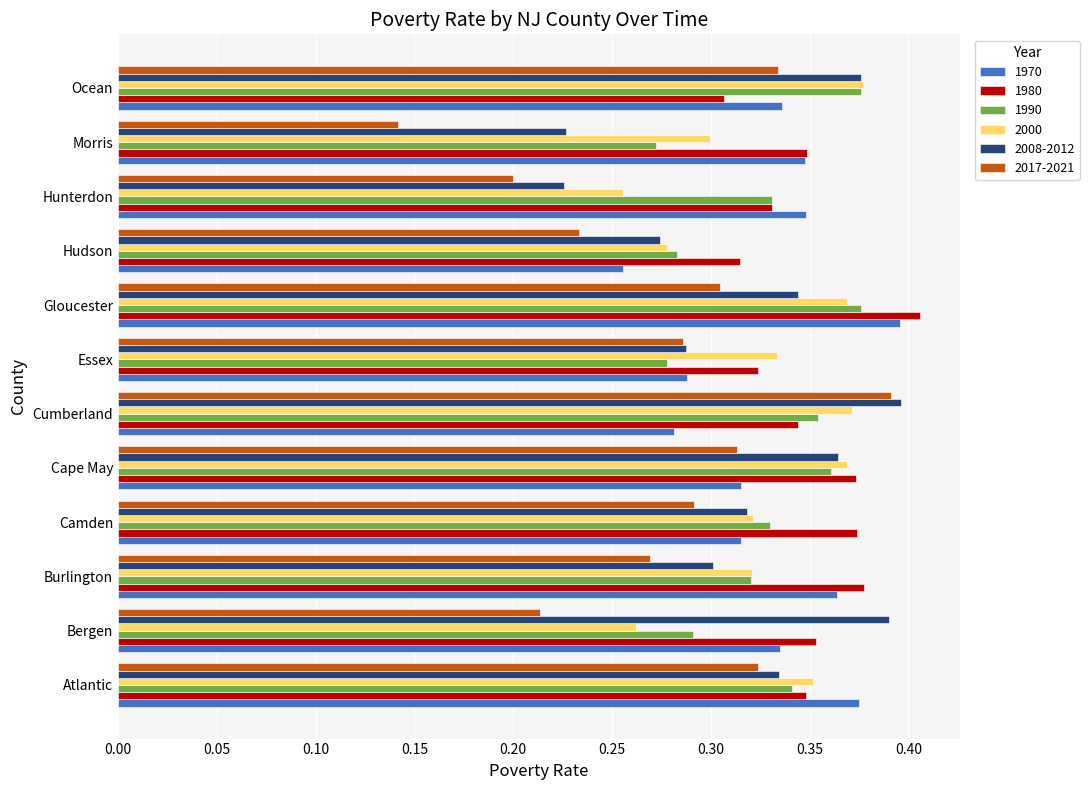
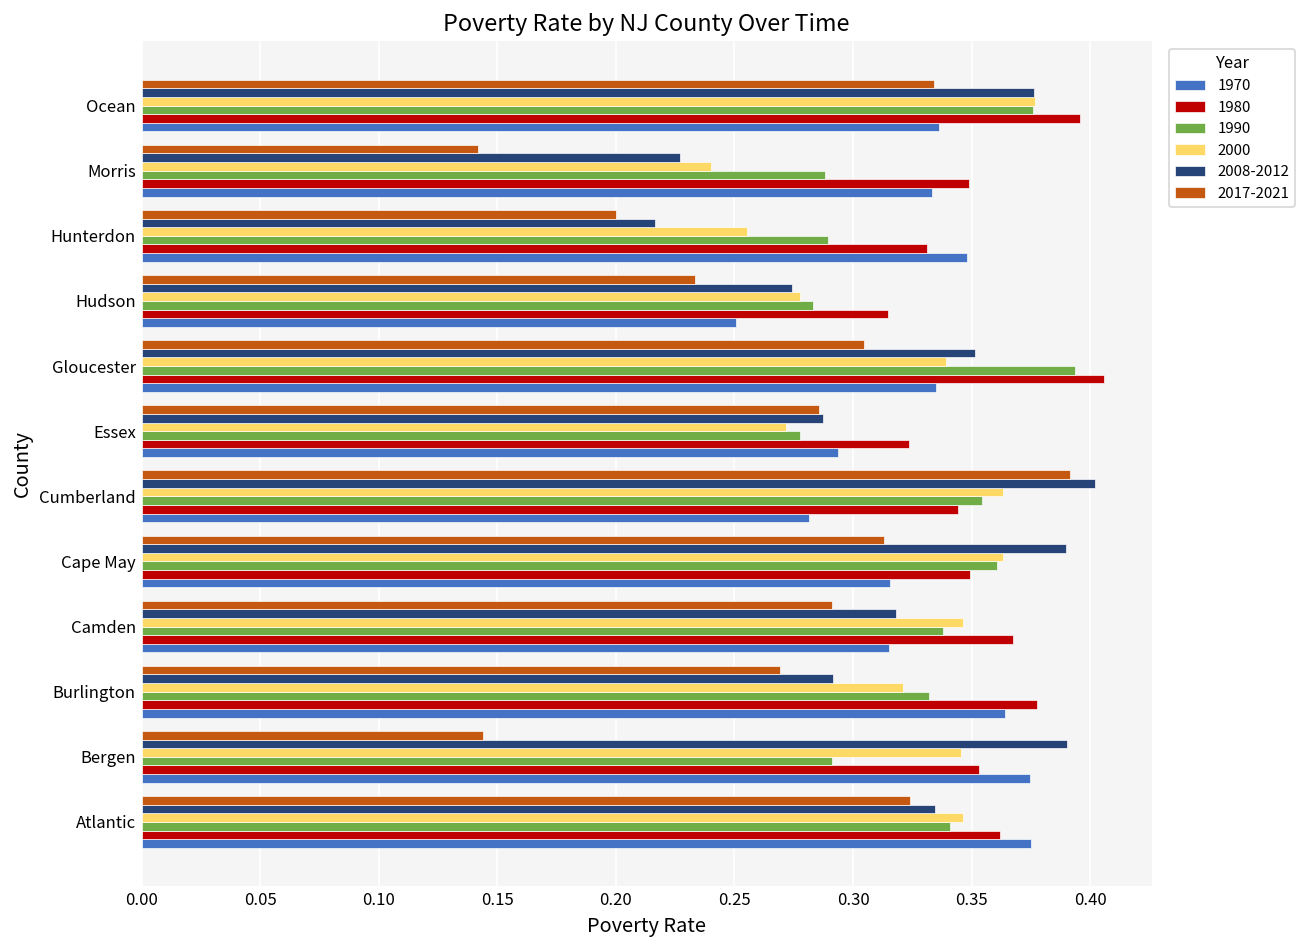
  {
    "1970": {
      "Ocean": 0.336,
-     "Morris": 0.348,
+     "Morris": 0.333,
      "Hunterdon": 0.348,
-     "Hudson": 0.256,
-     "Gloucester": 0.396,
-     "Essex": 0.288,
+     "Hudson": 0.251,
+     "Gloucester": 0.335,
+     "Essex": 0.294,
      "Cumberland": 0.281,
      "Cape May": 0.315,
      "Camden": 0.315,
      "Burlington": 0.364,
-     "Bergen": 0.335,
+     "Bergen": 0.375,
      "Atlantic": 0.375
    },
    "1980": {
-     "Ocean": 0.307,
+     "Ocean": 0.396,
      "Morris": 0.349,
      "Hunterdon": 0.331,
      "Hudson": 0.315,
      "Gloucester": 0.406,
      "Essex": 0.324,
      "Cumberland": 0.344,
-     "Cape May": 0.374,
-     "Camden": 0.374,
+     "Cape May": 0.349,
+     "Camden": 0.368,
      "Burlington": 0.377,
      "Bergen": 0.353,
-     "Atlantic": 0.348
+     "Atlantic": 0.362
    },
    "1990": {
      "Ocean": 0.376,
-     "Morris": 0.272,
-     "Hunterdon": 0.331,
+     "Morris": 0.288,
+     "Hunterdon": 0.289,
      "Hudson": 0.283,
-     "Gloucester": 0.376,
+     "Gloucester": 0.393,
      "Essex": 0.278,
      "Cumberland": 0.354,
      "Cape May": 0.361,
-     "Camden": 0.330,
-     "Burlington": 0.321,
+     "Camden": 0.338,
+     "Burlington": 0.332,
      "Bergen": 0.291,
      "Atlantic": 0.341
    },
    "2000": {
      "Ocean": 0.377,
-     "Morris": 0.300,
+     "Morris": 0.240,
      "Hunterdon": 0.255,
      "Hudson": 0.278,
-     "Gloucester": 0.369,
-     "Essex": 0.333,
-     "Cumberland": 0.372,
-     "Cape May": 0.369,
-     "Camden": 0.321,
+     "Gloucester": 0.339,
+     "Essex": 0.272,
+     "Cumberland": 0.363,
+     "Cape May": 0.363,
+     "Camden": 0.346,
      "Burlington": 0.321,
-     "Bergen": 0.262,
-     "Atlantic": 0.352
+     "Bergen": 0.345,
+     "Atlantic": 0.346
    },
    "2008-2012": {
      "Ocean": 0.376,
      "Morris": 0.227,
-     "Hunterdon": 0.226,
+     "Hunterdon": 0.217,
      "Hudson": 0.274,
-     "Gloucester": 0.344,
+     "Gloucester": 0.351,
      "Essex": 0.288,
-     "Cumberland": 0.396,
-     "Cape May": 0.364,
+     "Cumberland": 0.402,
+     "Cape May": 0.390,
      "Camden": 0.318,
-     "Burlington": 0.301,
+     "Burlington": 0.292,
      "Bergen": 0.390,
      "Atlantic": 0.335
    },
    "2017-2021": {
      "Ocean": 0.334,
      "Morris": 0.142,
      "Hunterdon": 0.200,
      "Hudson": 0.233,
      "Gloucester": 0.305,
      "Essex": 0.286,
      "Cumberland": 0.391,
      "Cape May": 0.313,
      "Camden": 0.291,
      "Burlington": 0.269,
-     "Bergen": 0.214,
+     "Bergen": 0.144,
      "Atlantic": 0.324
    }
  }
